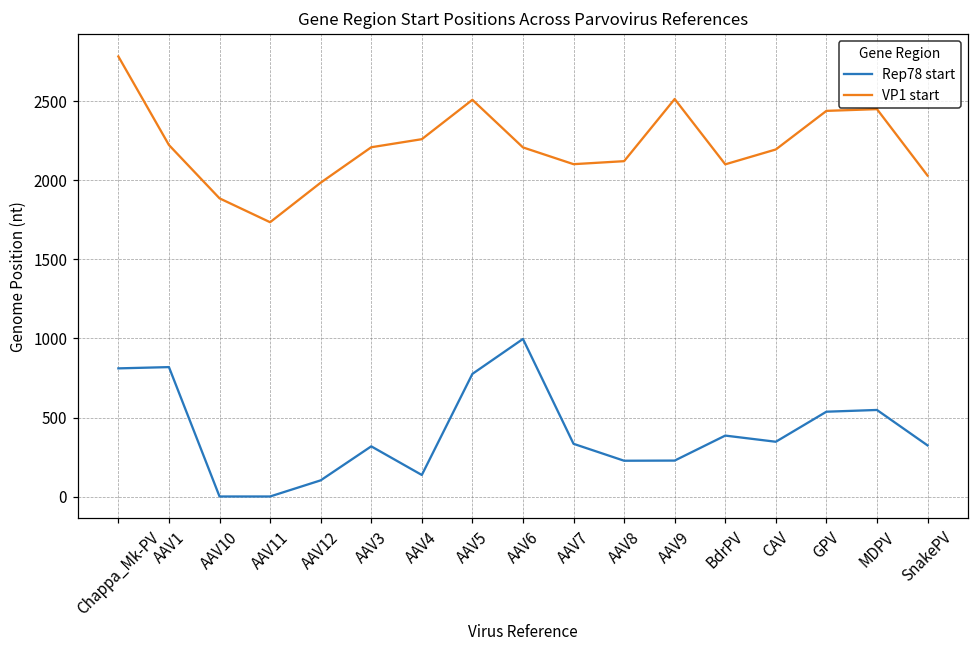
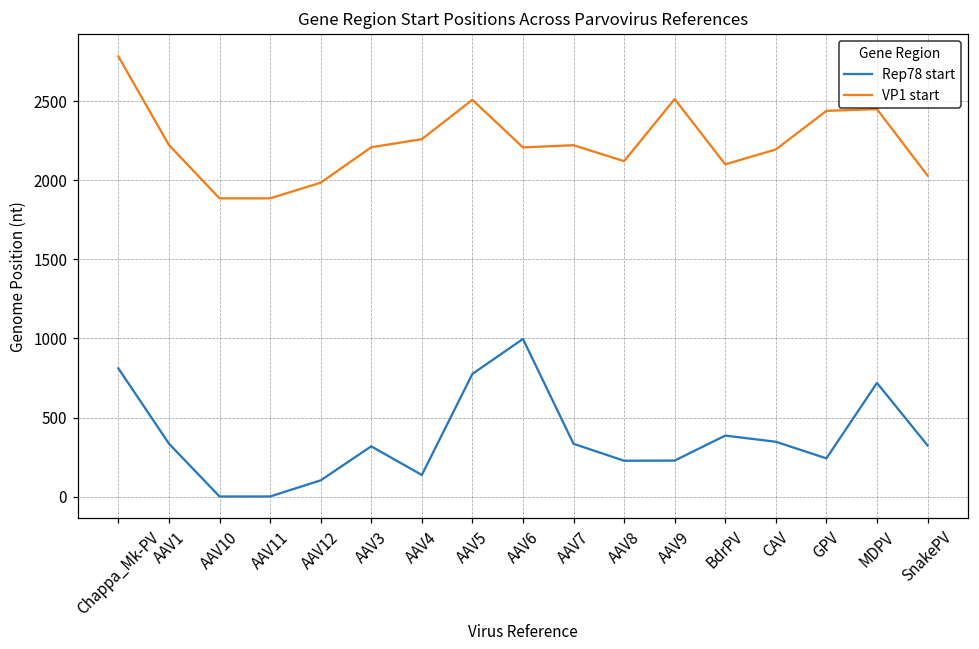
  {
    "Rep78 start": {
      "Chappa_Mk-PV": 810,
-     "AAV1": 820,
+     "AAV1": 340,
      "AAV10": 0,
      "AAV11": 0,
      "AAV12": 100,
      "AAV3": 320,
      "AAV4": 140,
      "AAV5": 780,
      "AAV6": 1000,
      "AAV7": 330,
      "AAV8": 230,
      "AAV9": 230,
      "BdrPV": 390,
      "CAV": 350,
-     "GPV": 540,
-     "MDPV": 550,
+     "GPV": 240,
+     "MDPV": 720,
      "SnakePV": 320
    },
    "VP1 start": {
      "Chappa_Mk-PV": 2780,
      "AAV1": 2220,
      "AAV10": 1890,
-     "AAV11": 1740,
+     "AAV11": 1890,
      "AAV12": 1990,
      "AAV3": 2210,
      "AAV4": 2260,
      "AAV5": 2510,
      "AAV6": 2210,
-     "AAV7": 2100,
+     "AAV7": 2220,
      "AAV8": 2120,
      "AAV9": 2510,
      "BdrPV": 2100,
      "CAV": 2200,
      "GPV": 2440,
      "MDPV": 2450,
      "SnakePV": 2030
    }
  }
